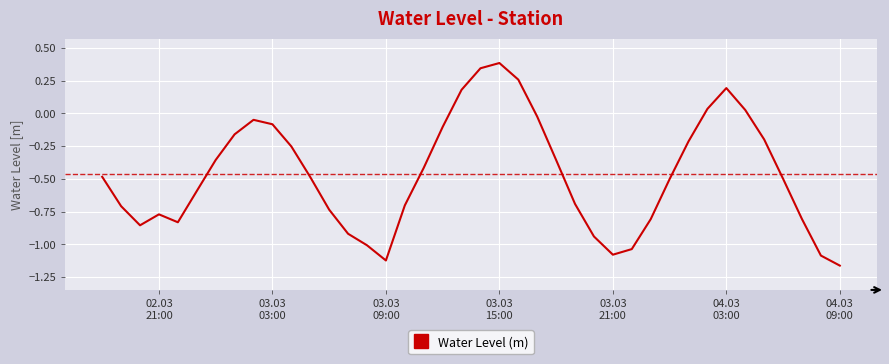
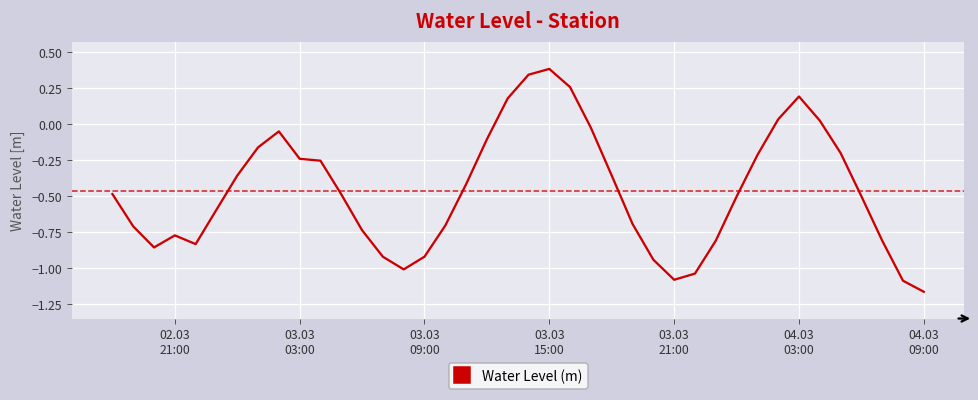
  {
    "02.03 21:00": -0.77,
-   "03.03 03:00": -0.08,
-   "03.03 09:00": -1.12,
+   "03.03 03:00": -0.24,
+   "03.03 09:00": -0.92,
    "03.03 15:00": 0.39,
    "03.03 21:00": -1.08,
    "04.03 03:00": 0.19,
    "04.03 09:00": -1.16
  }
